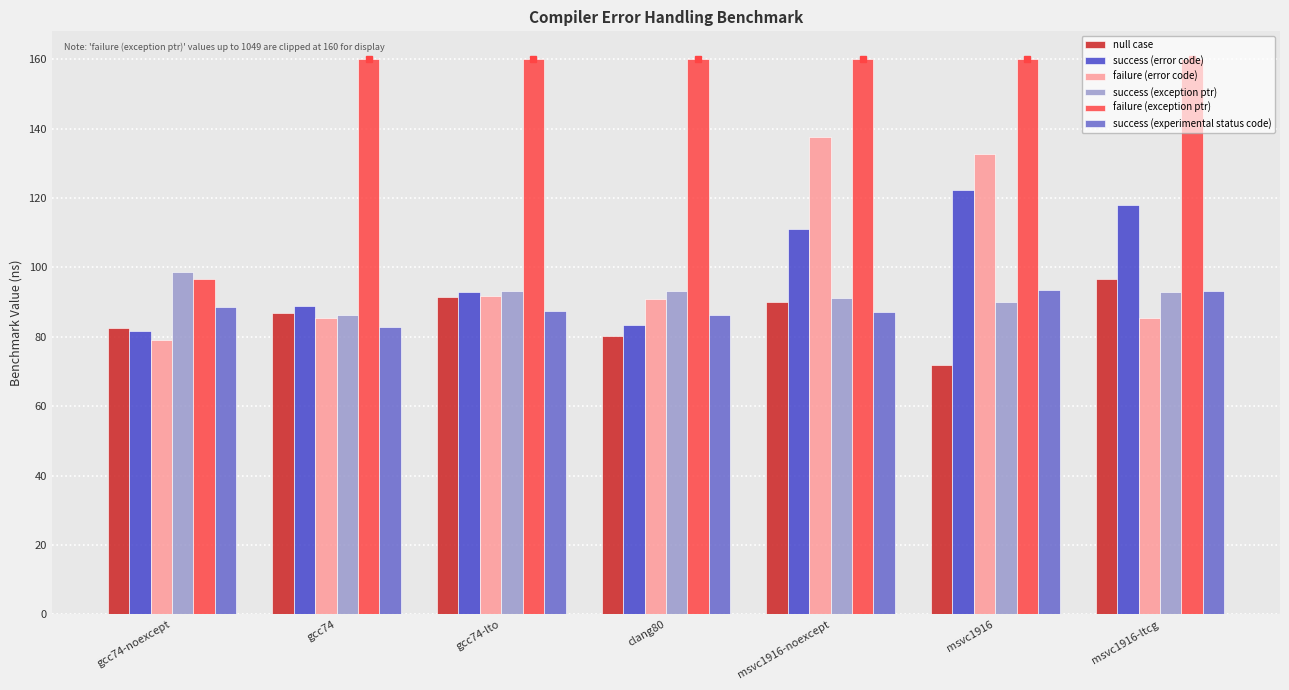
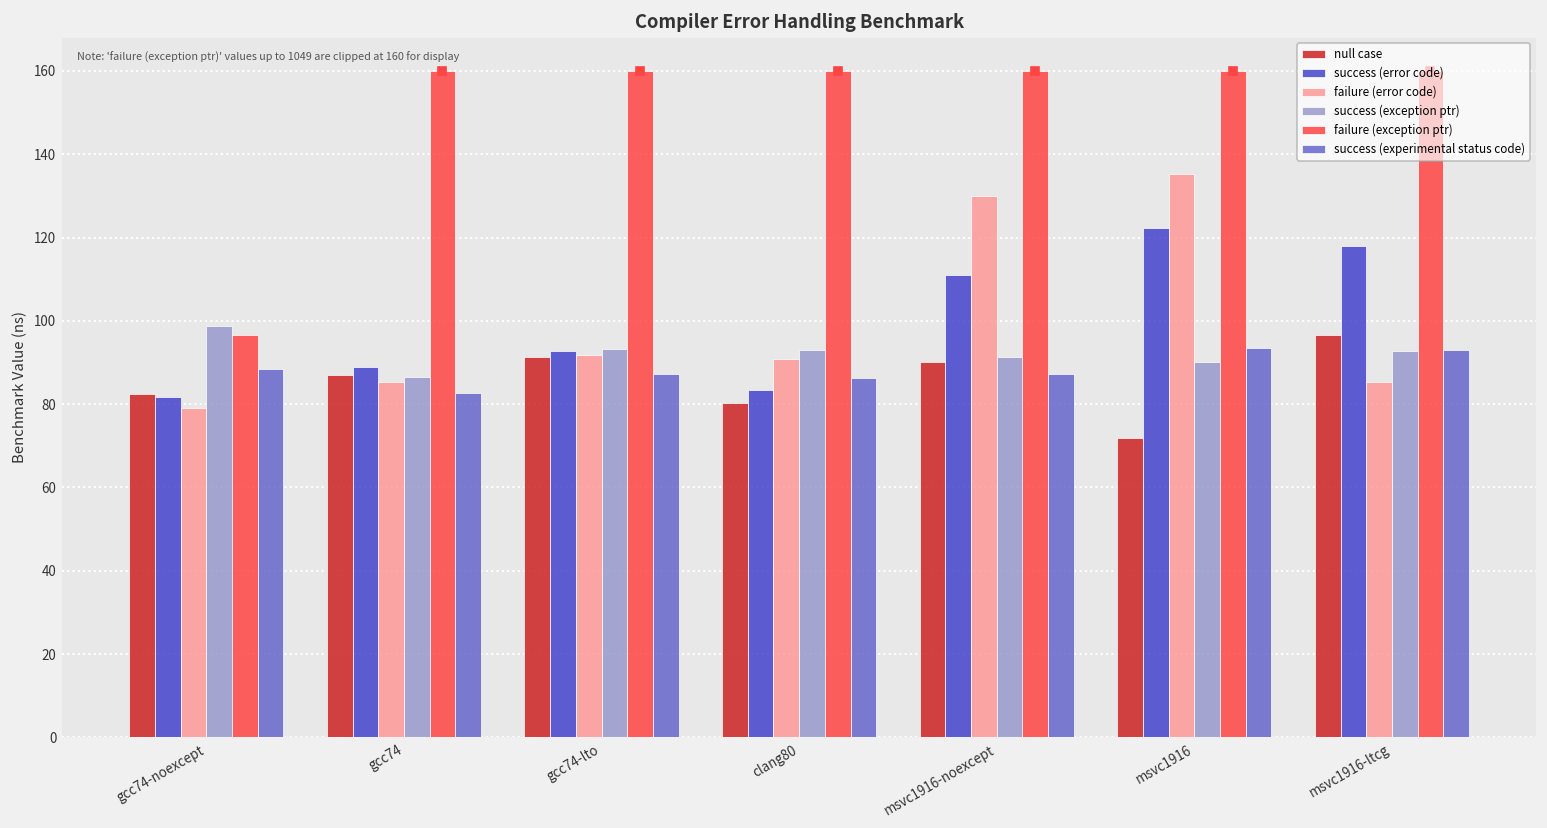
  {
    "null case": {
      "gcc74-noexcept": 82,
      "gcc74": 87,
      "gcc74-lto": 91,
      "clang80": 80,
      "msvc1916-noexcept": 90,
      "msvc1916": 72,
      "msvc1916-ltcg": 97
    },
    "failure (error code)": {
      "gcc74-noexcept": 79,
      "gcc74": 85,
      "gcc74-lto": 92,
      "clang80": 91,
-     "msvc1916-noexcept": 138,
-     "msvc1916": 133,
+     "msvc1916-noexcept": 130,
+     "msvc1916": 135,
      "msvc1916-ltcg": 85
    },
    "success (exception ptr)": {
      "gcc74-noexcept": 99,
      "gcc74": 86,
      "gcc74-lto": 93,
      "clang80": 93,
      "msvc1916-noexcept": 91,
      "msvc1916": 90,
      "msvc1916-ltcg": 93
    }
  }
